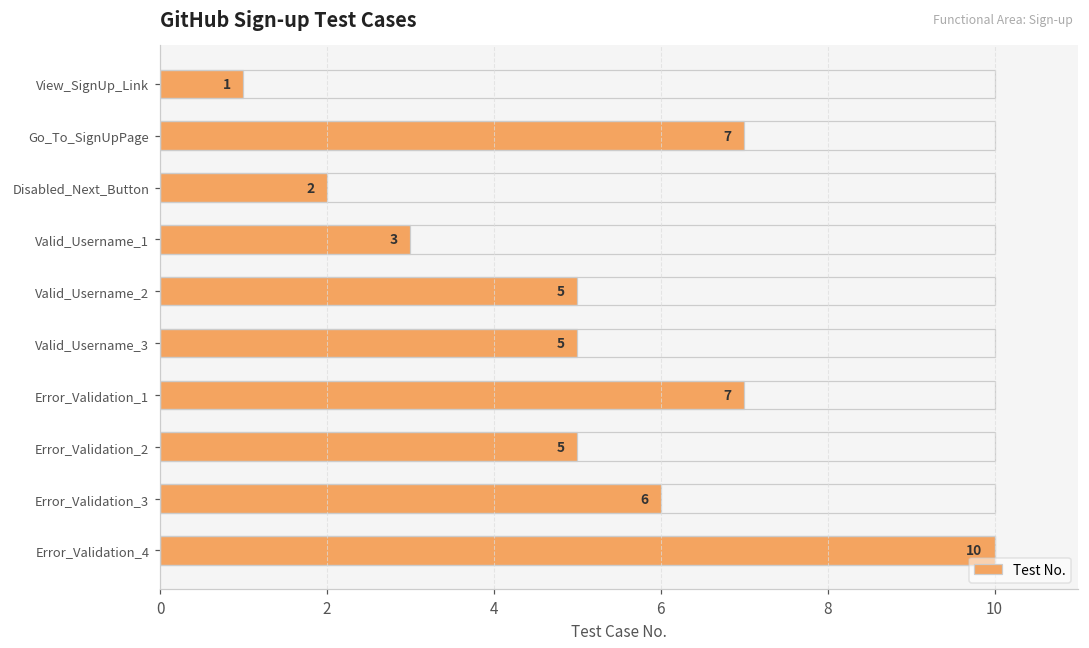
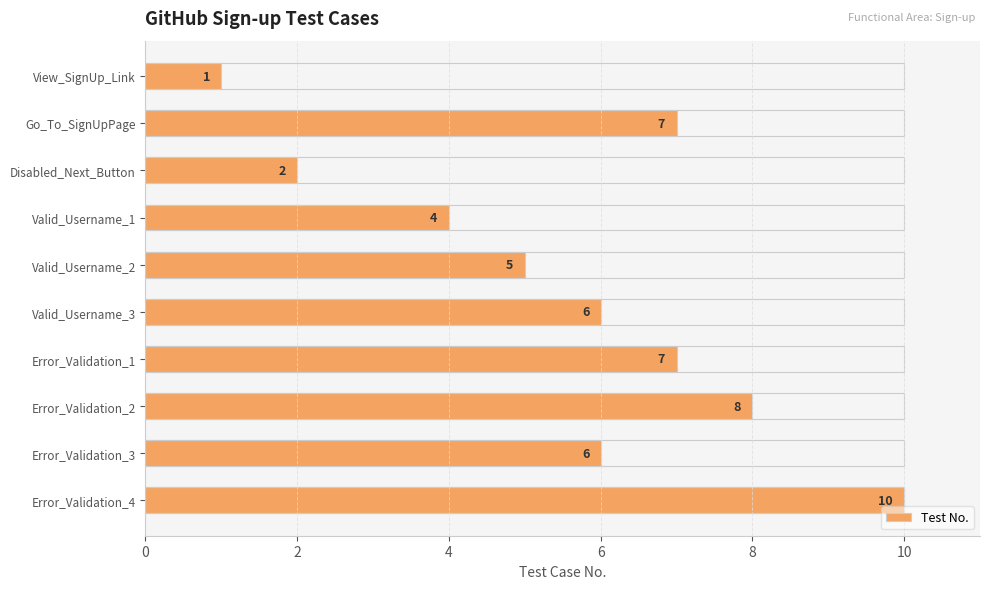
  {
    "Test No.": {
-     "Valid_Username_1": 3,
-     "Valid_Username_3": 5,
-     "Error_Validation_2": 5
+     "Valid_Username_1": 4,
+     "Valid_Username_3": 6,
+     "Error_Validation_2": 8
    }
  }
